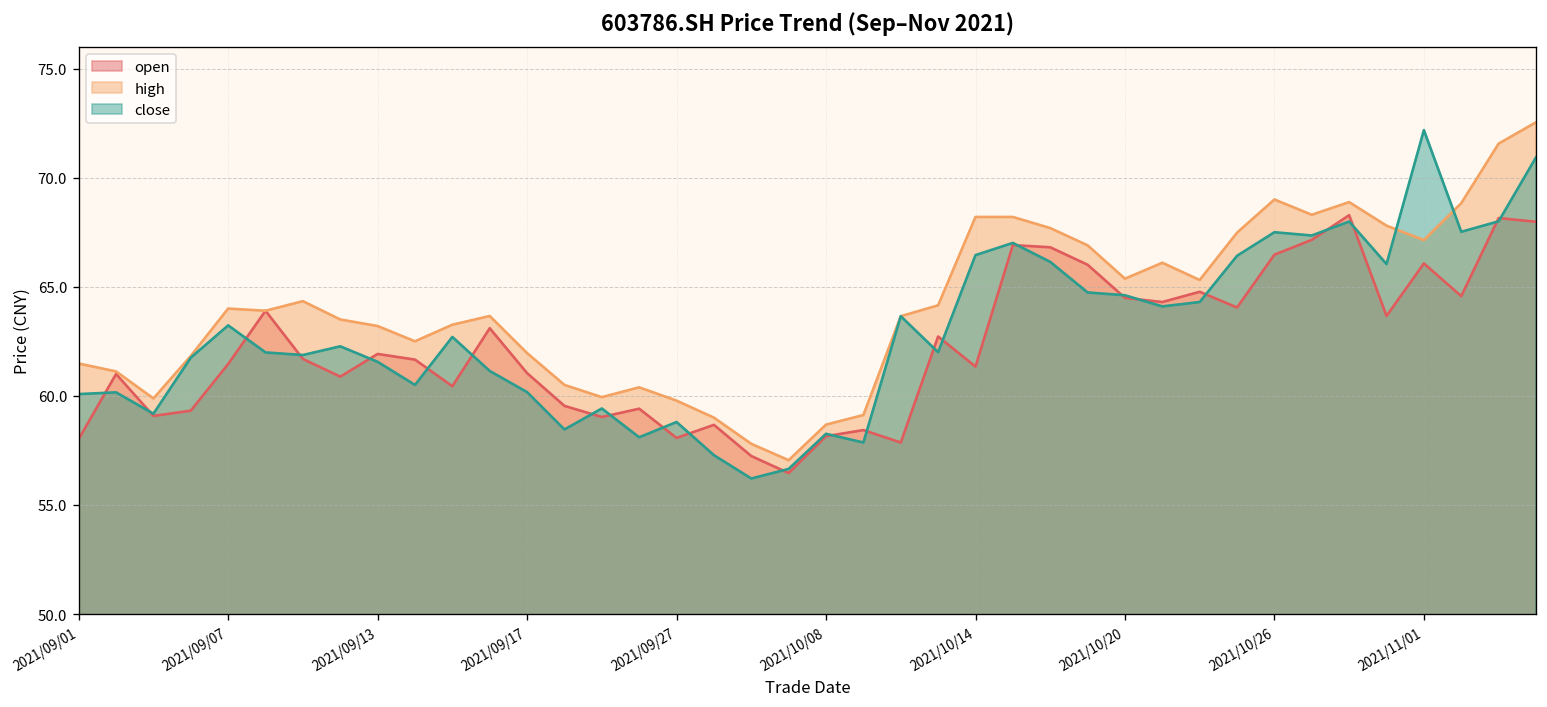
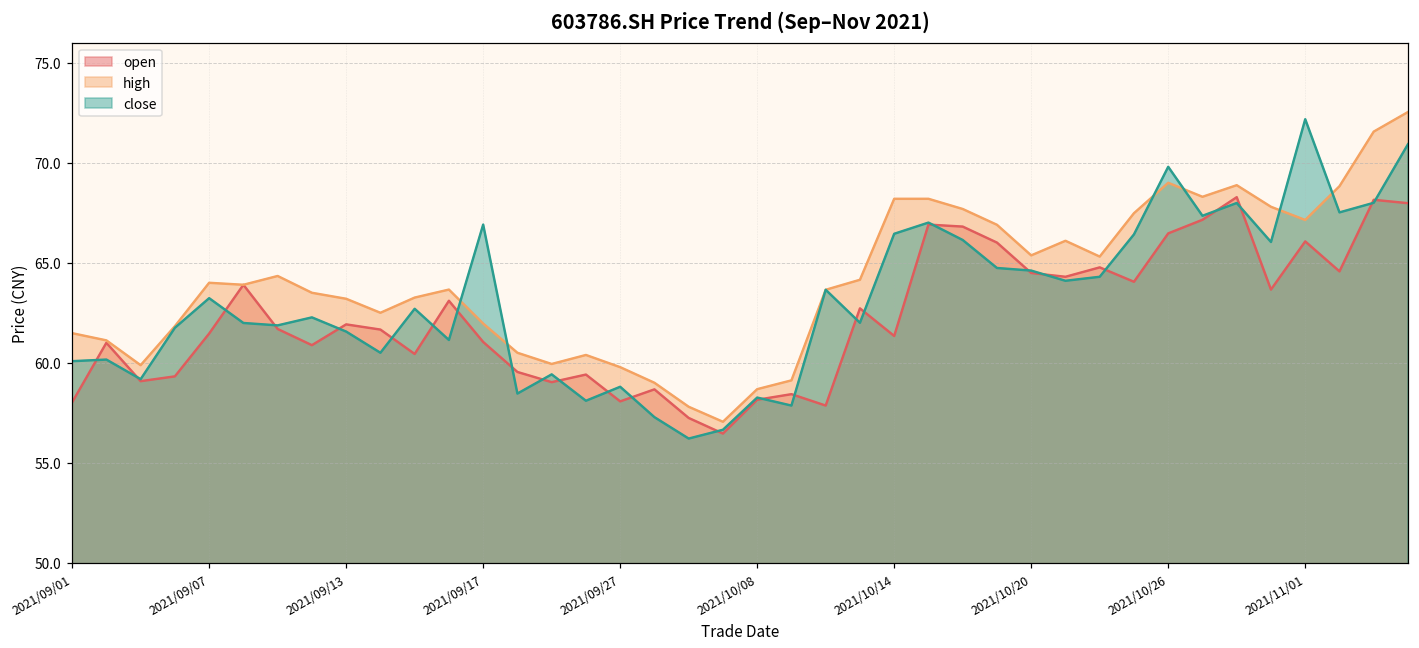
  {
    "close": {
      "2021/09/01": 60.1,
      "2021/09/07": 63.2,
      "2021/09/13": 61.6,
-     "2021/09/17": 60.2,
+     "2021/09/17": 66.9,
      "2021/09/27": 58.8,
      "2021/10/14": 66.5,
-     "2021/10/26": 67.5,
+     "2021/10/26": 69.8,
      "2021/11/01": 72.2
    }
  }
